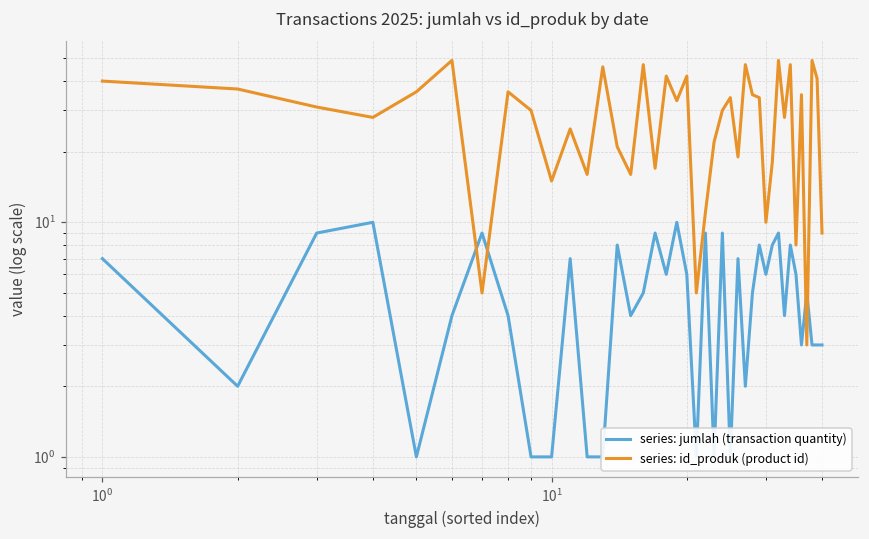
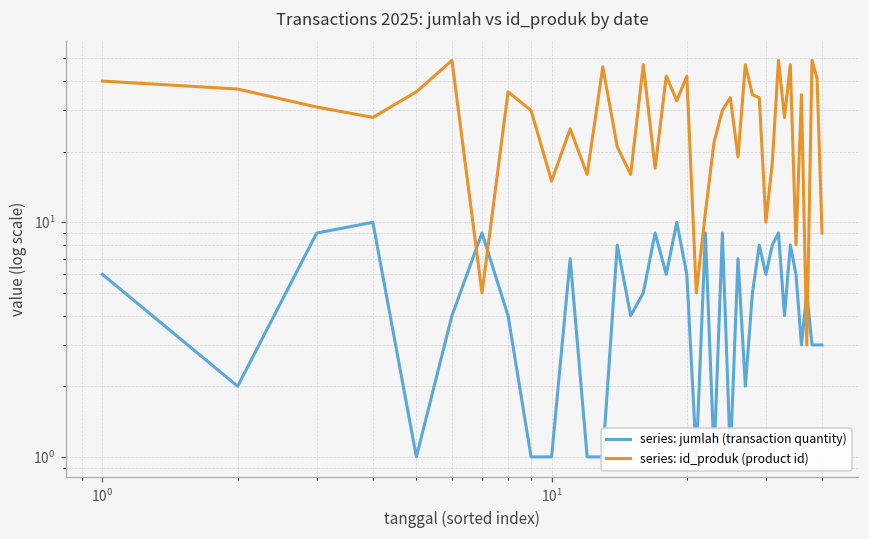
  {
    "series: jumlah (transaction quantity)": {
-     "10^0": 7,
+     "10^0": 6,
      "10^1": 1
    },
    "series: id_produk (product id)": {
      "10^0": 40,
      "10^1": 15
    }
  }
